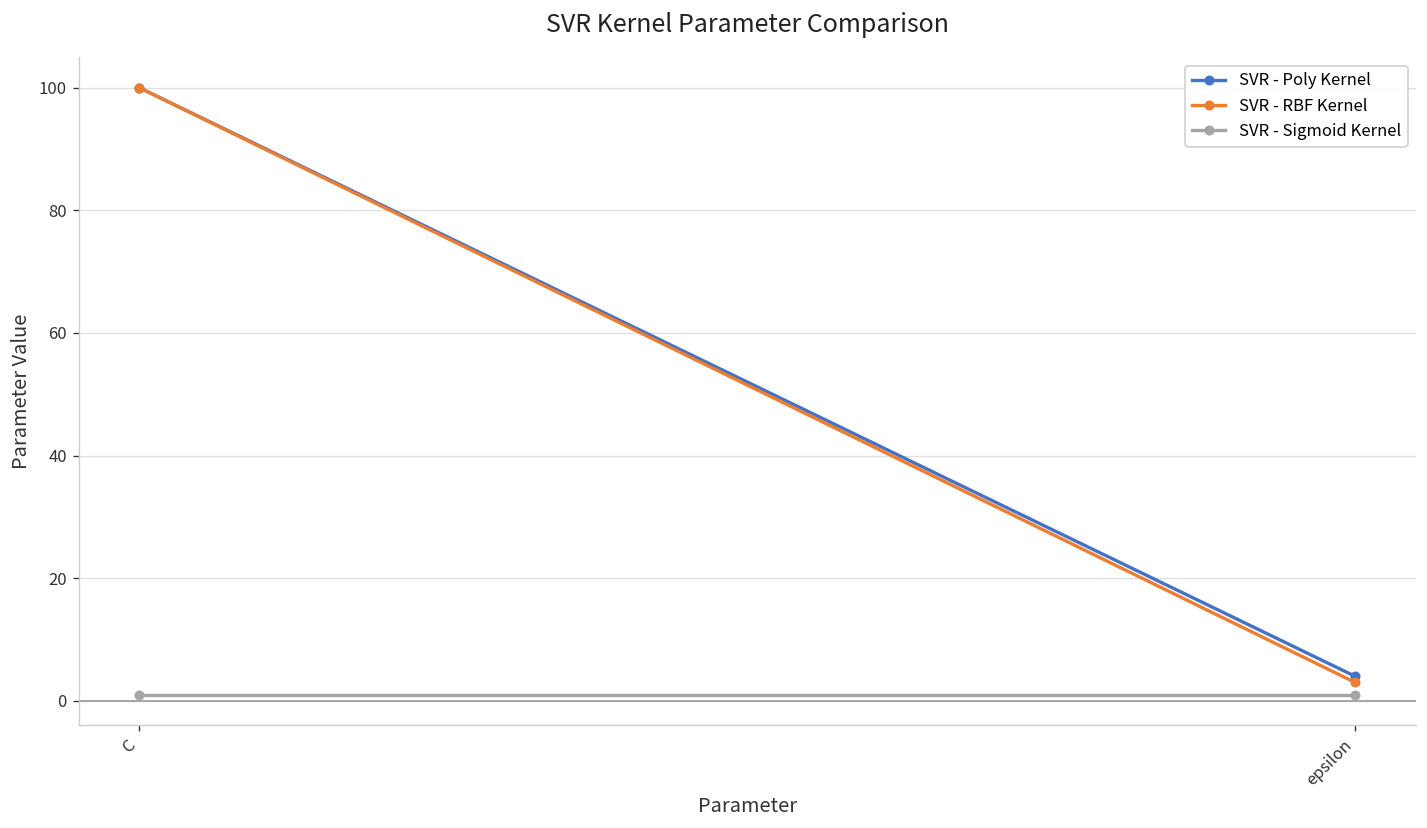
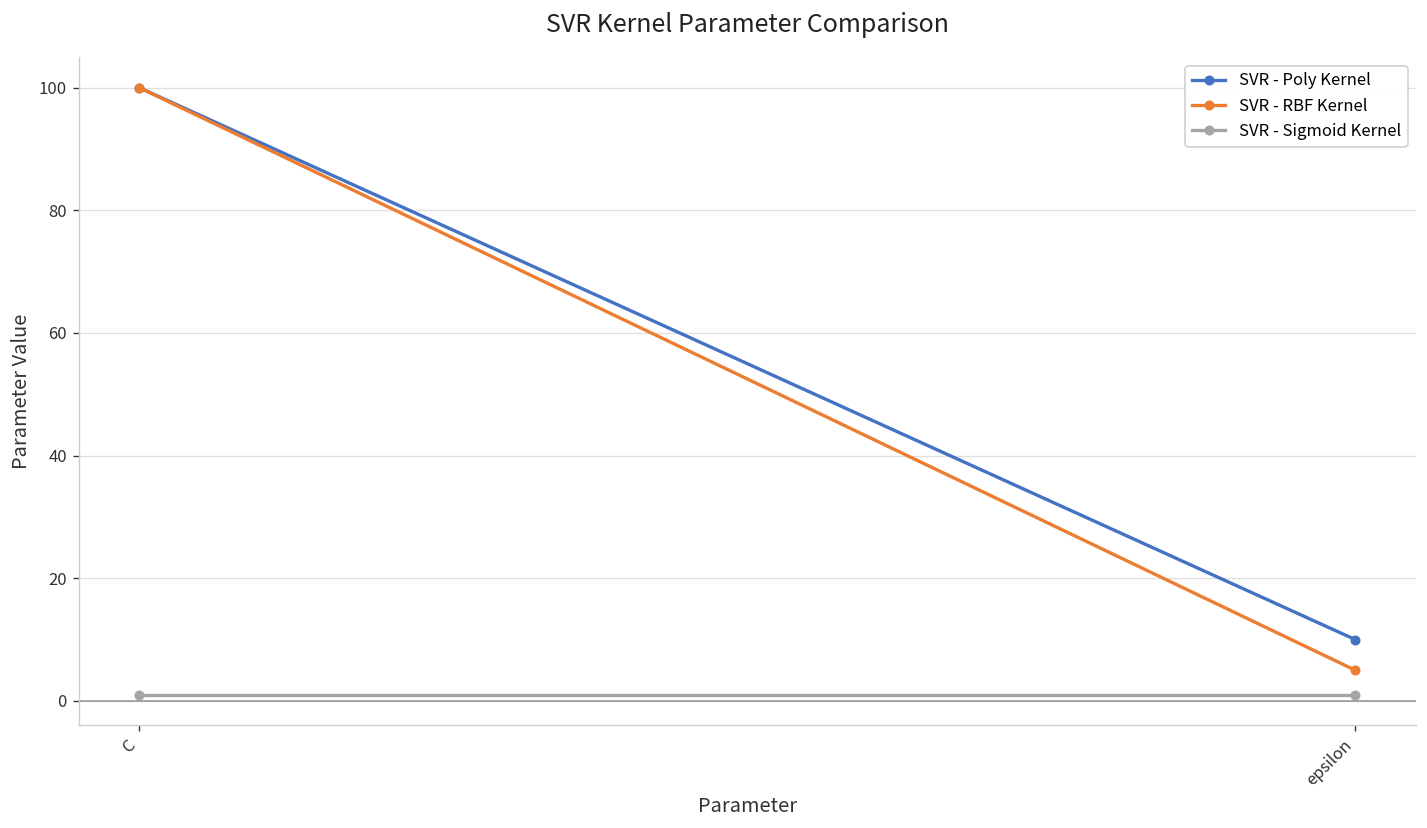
  {
    "SVR - Poly Kernel": {
-     "epsilon": 4
+     "epsilon": 10
    },
    "SVR - RBF Kernel": {
-     "epsilon": 3
+     "epsilon": 5
    },
    "SVR - Sigmoid Kernel": {
      "C": 1,
      "epsilon": 1
    }
  }
